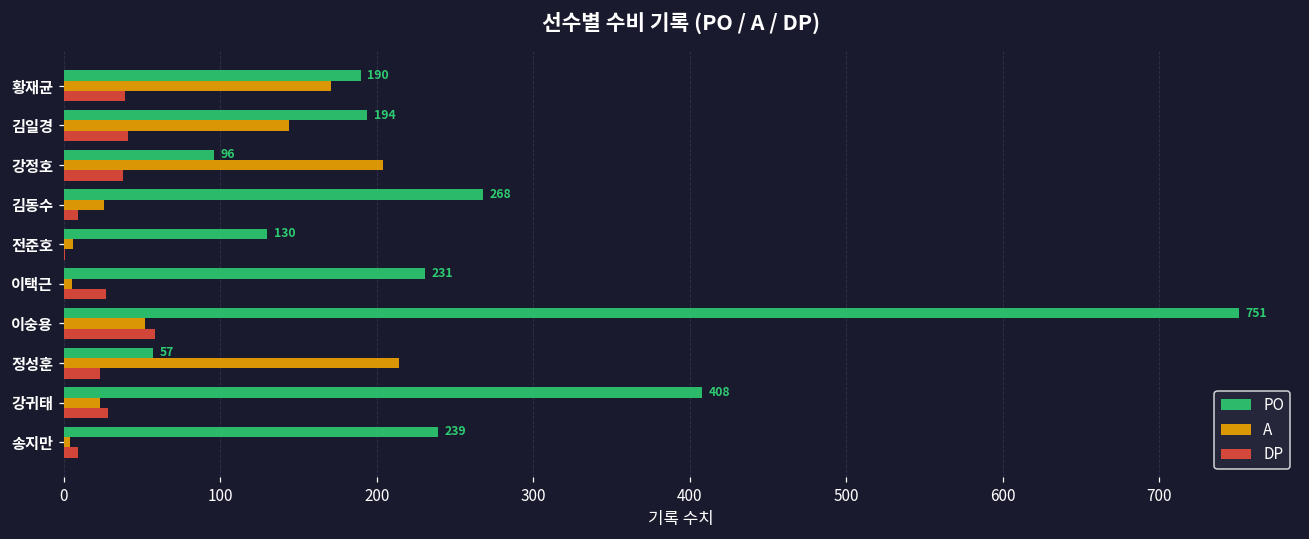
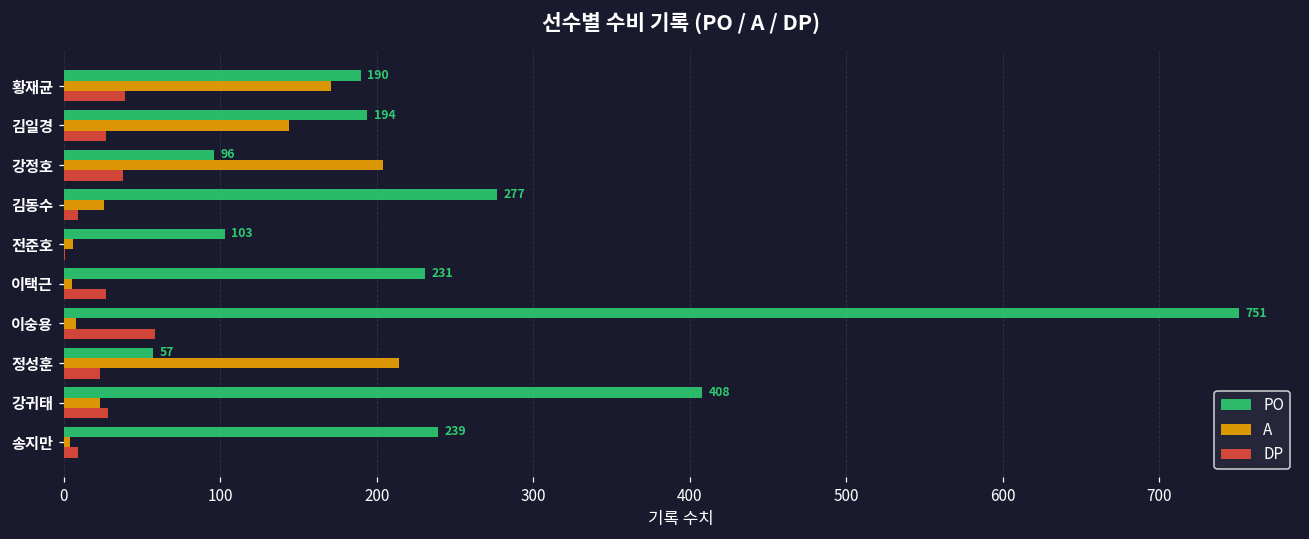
  {
    "PO": {
      "황재균": 190,
      "김일경": 194,
      "강정호": 96,
-     "김동수": 268,
-     "전준호": 130,
+     "김동수": 277,
+     "전준호": 103,
      "이택근": 231,
      "이숭용": 751,
      "정성훈": 57,
      "강귀태": 408,
      "송지만": 239
    },
    "A": {
      "황재균": 171,
      "김일경": 144,
      "강정호": 204,
      "김동수": 26,
      "전준호": 6,
      "이택근": 5,
-     "이숭용": 52,
+     "이숭용": 8,
      "정성훈": 214,
      "강귀태": 23,
      "송지만": 4
    },
    "DP": {
      "황재균": 39,
-     "김일경": 41,
+     "김일경": 27,
      "강정호": 38,
      "김동수": 9,
      "이택근": 27,
      "이숭용": 58,
      "정성훈": 23,
      "강귀태": 28,
      "송지만": 9
    }
  }
